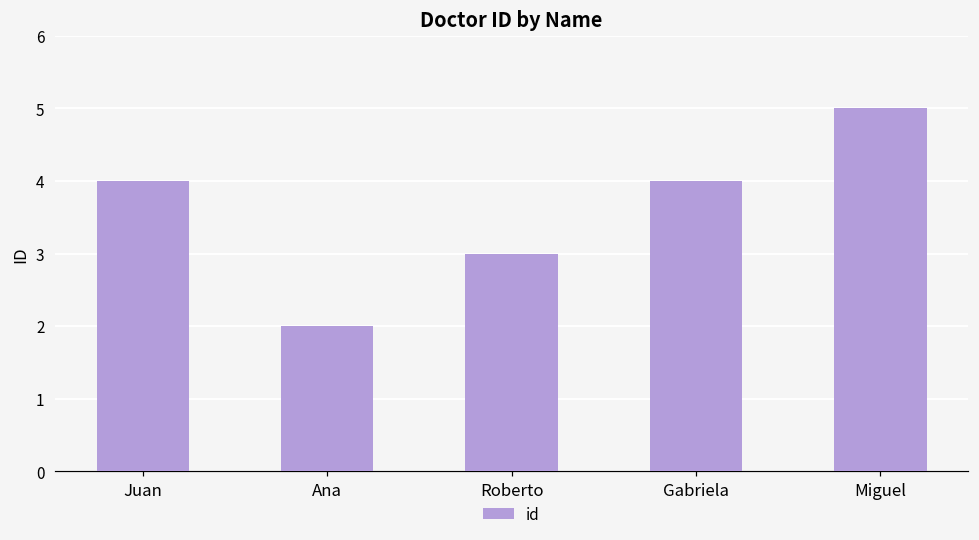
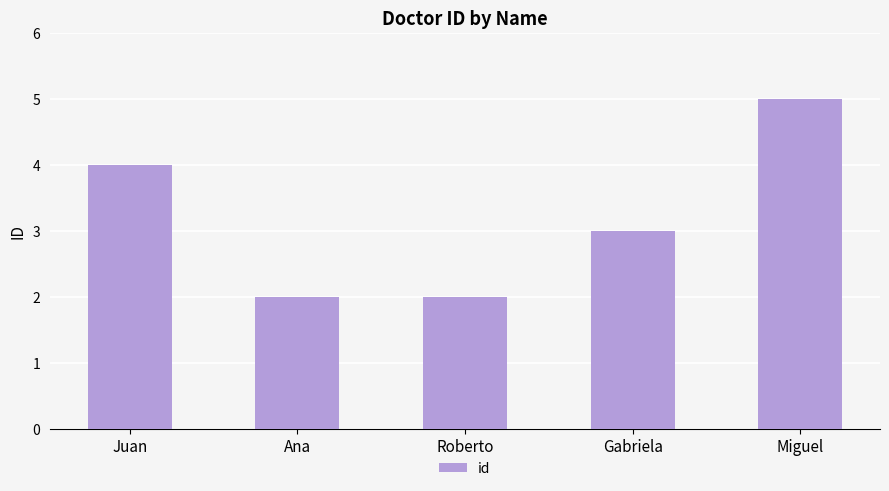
  {
    "Juan": 4,
    "Ana": 2,
-   "Roberto": 3,
-   "Gabriela": 4,
+   "Roberto": 2,
+   "Gabriela": 3,
    "Miguel": 5
  }
